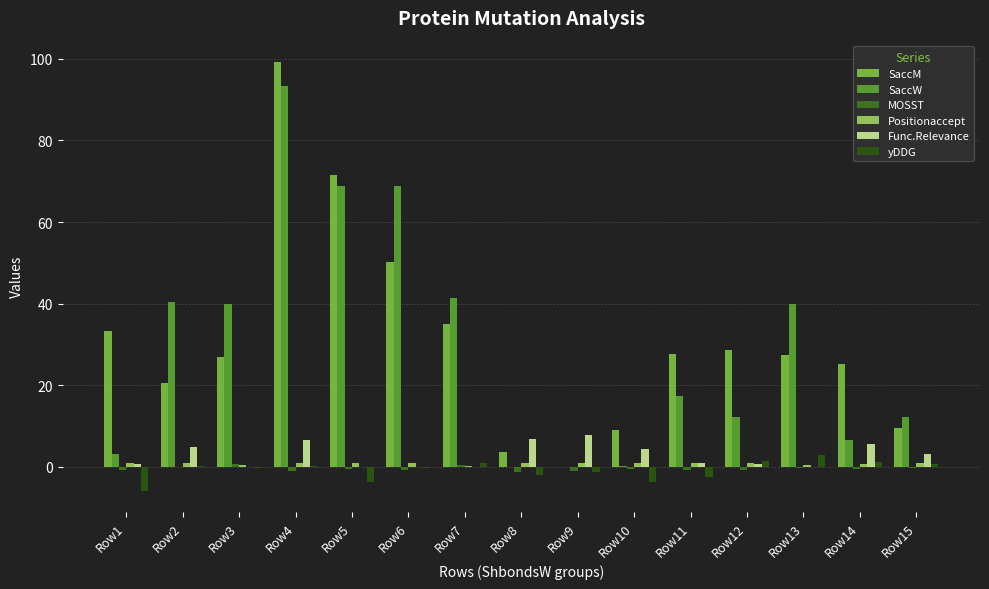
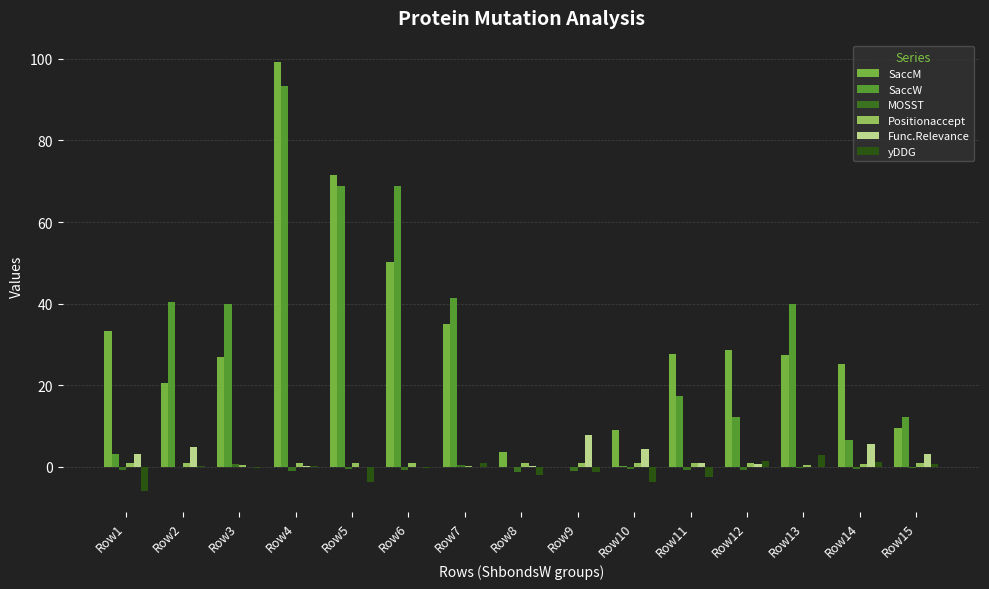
  {
    "Func.Relevance": {
-     "Row1": 1,
+     "Row1": 3,
      "Row2": 5,
      "Row3": 0,
-     "Row4": 7,
+     "Row4": 0,
      "Row5": 0,
      "Row6": 0,
      "Row7": 0,
-     "Row8": 7,
+     "Row8": 0,
      "Row9": 8,
      "Row10": 4,
      "Row11": 1,
      "Row13": 0,
      "Row14": 6,
      "Row15": 3
    }
  }
